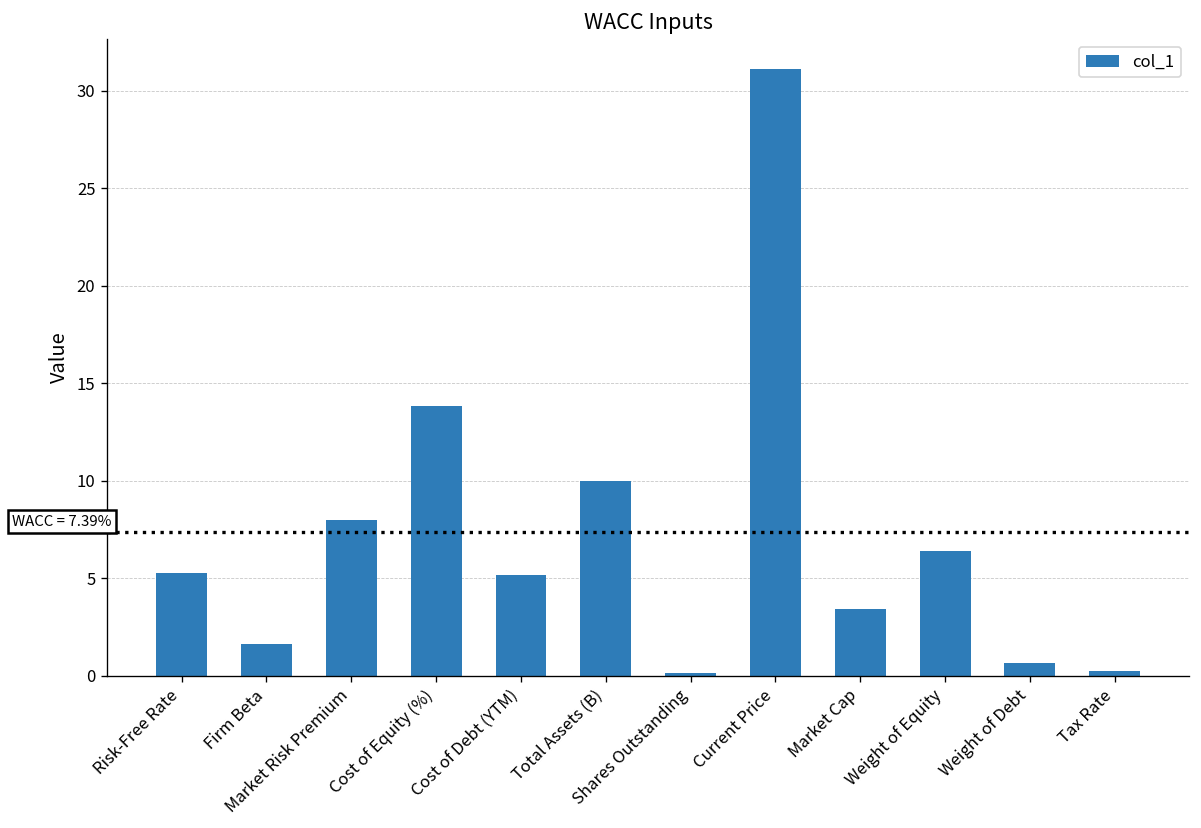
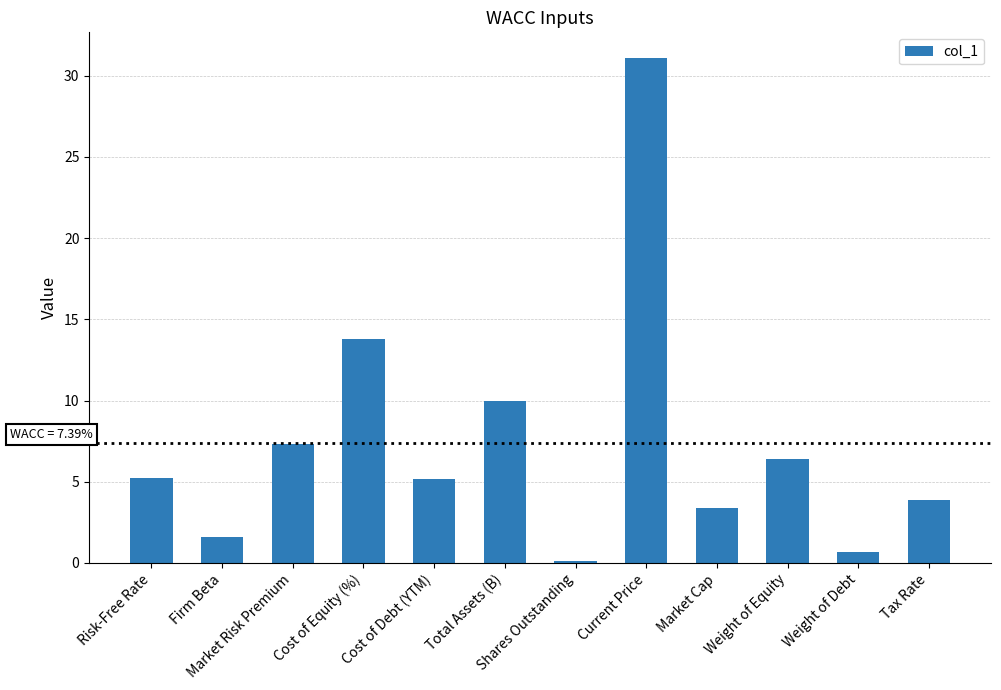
  {
    "Risk-Free Rate": 5.2,
    "Firm Beta": 1.6,
-   "Market Risk Premium": 8.0,
+   "Market Risk Premium": 7.3,
    "Cost of Equity (%)": 13.8,
    "Cost of Debt (YTM)": 5.2,
    "Total Assets (B)": 10.0,
    "Current Price": 31.1,
    "Market Cap": 3.4,
    "Weight of Equity": 6.4,
    "Weight of Debt": 0.7,
-   "Tax Rate": 0.2
+   "Tax Rate": 3.9
  }
